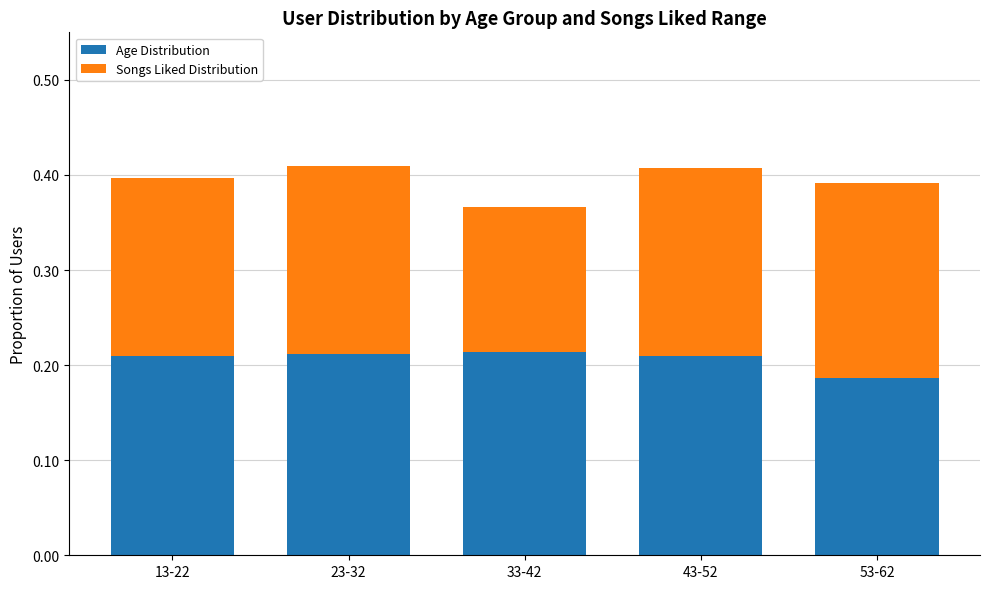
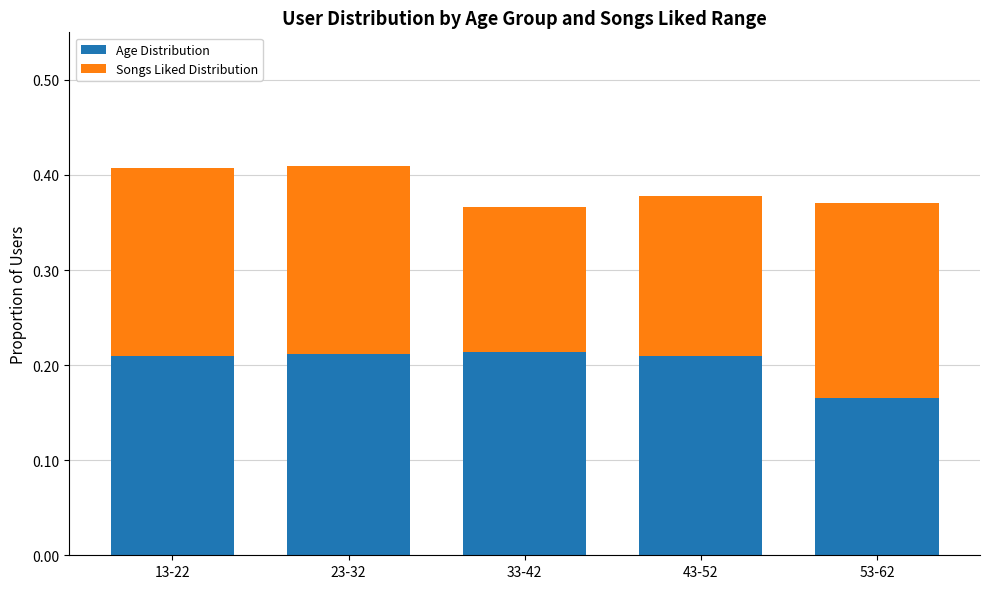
  {
    "Age Distribution": {
      "13-22": 0.21,
      "23-32": 0.21,
      "33-42": 0.21,
      "43-52": 0.21,
-     "53-62": 0.19
+     "53-62": 0.17
    },
    "Songs Liked Distribution": {
-     "13-22": 0.19,
+     "13-22": 0.20,
      "23-32": 0.20,
      "33-42": 0.15,
-     "43-52": 0.20,
+     "43-52": 0.17,
      "53-62": 0.20
    }
  }
